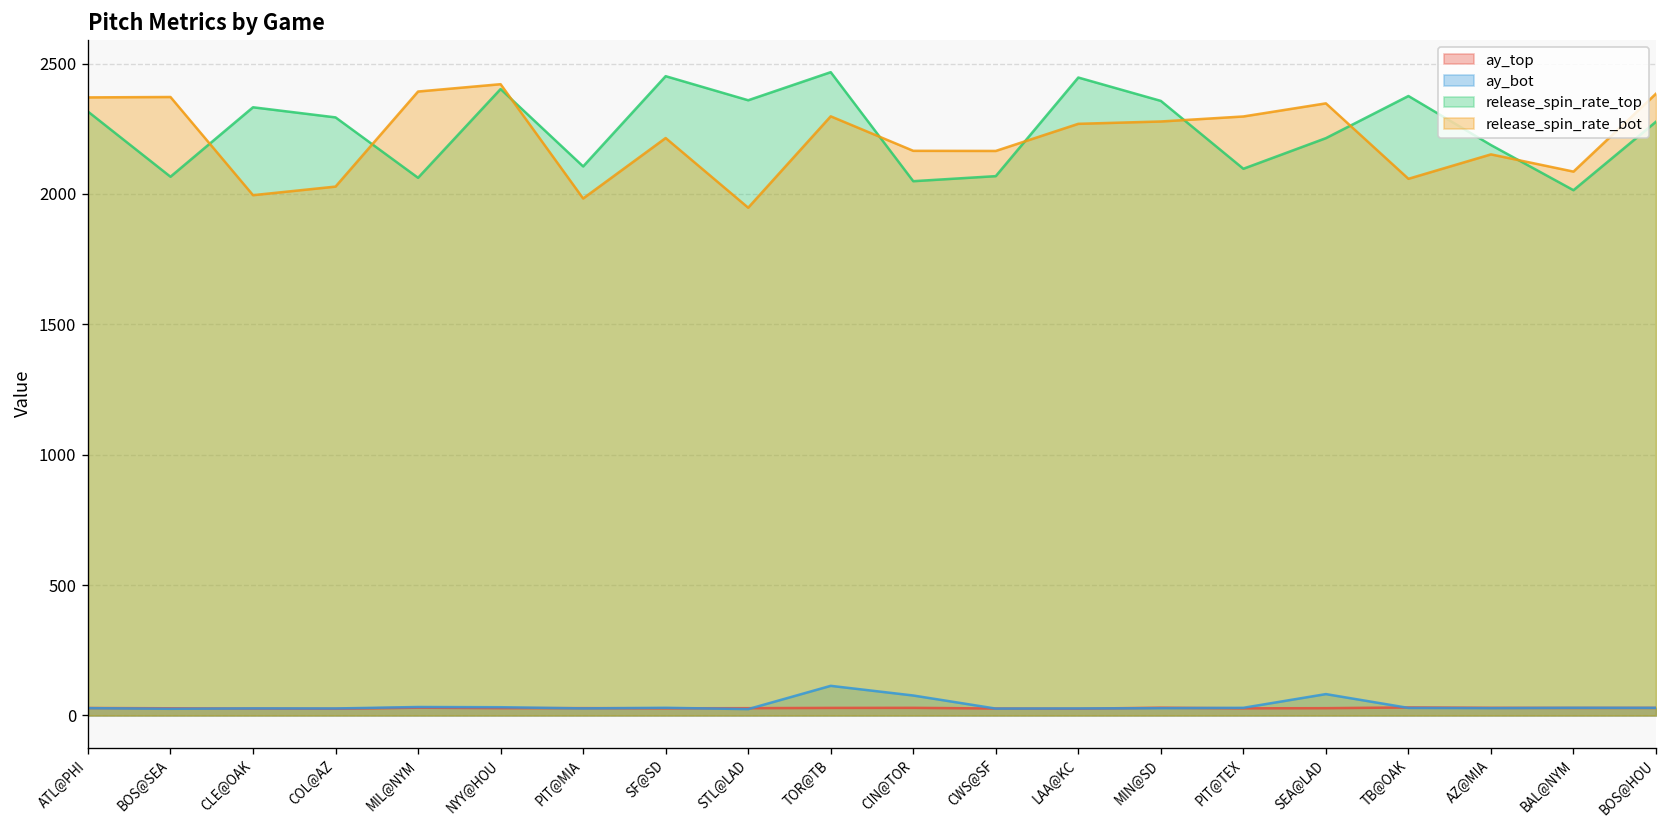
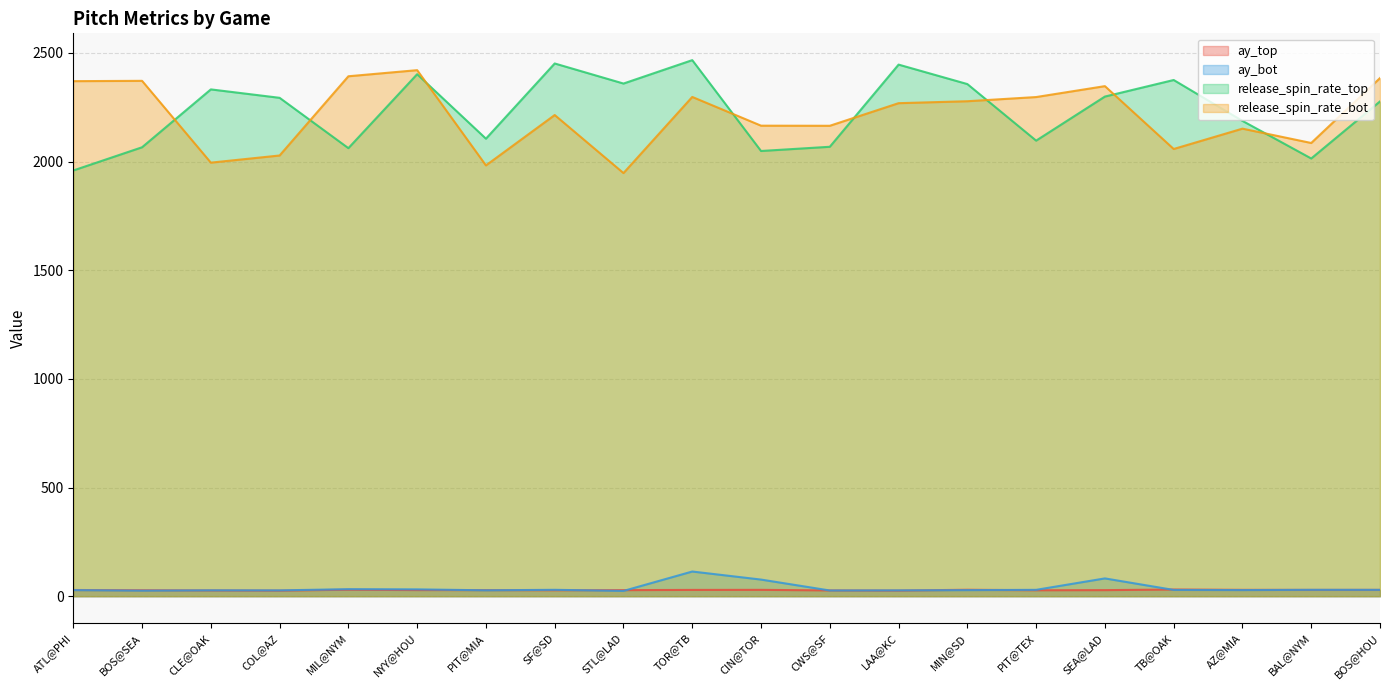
  {
    "ay_bot": {
      "TOR@TB": 110,
      "CIN@TOR": 80,
      "SEA@LAD": 80
    },
    "release_spin_rate_top": {
-     "ATL@PHI": 2320,
+     "ATL@PHI": 1960,
      "BOS@SEA": 2070,
      "CLE@OAK": 2330,
      "COL@AZ": 2290,
      "MIL@NYM": 2060,
      "NYY@HOU": 2400,
      "PIT@MIA": 2110,
      "SF@SD": 2450,
      "STL@LAD": 2360,
      "TOR@TB": 2470,
      "CIN@TOR": 2050,
      "CWS@SF": 2070,
      "LAA@KC": 2450,
      "MIN@SD": 2360,
      "PIT@TEX": 2100,
-     "SEA@LAD": 2210,
+     "SEA@LAD": 2300,
      "TB@OAK": 2380,
      "AZ@MIA": 2190,
      "BAL@NYM": 2010,
      "BOS@HOU": 2280
    }
  }
